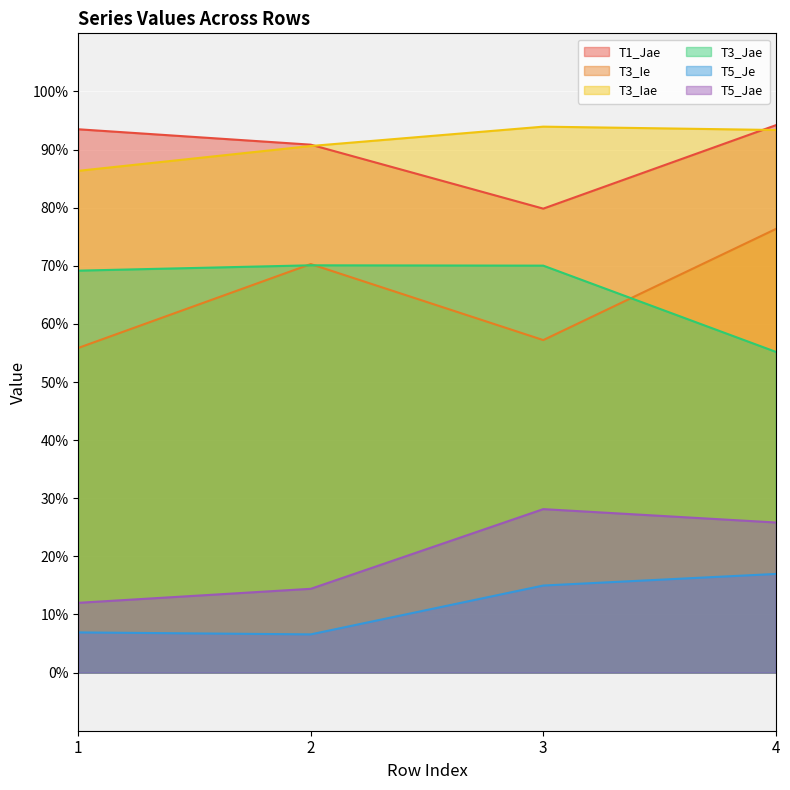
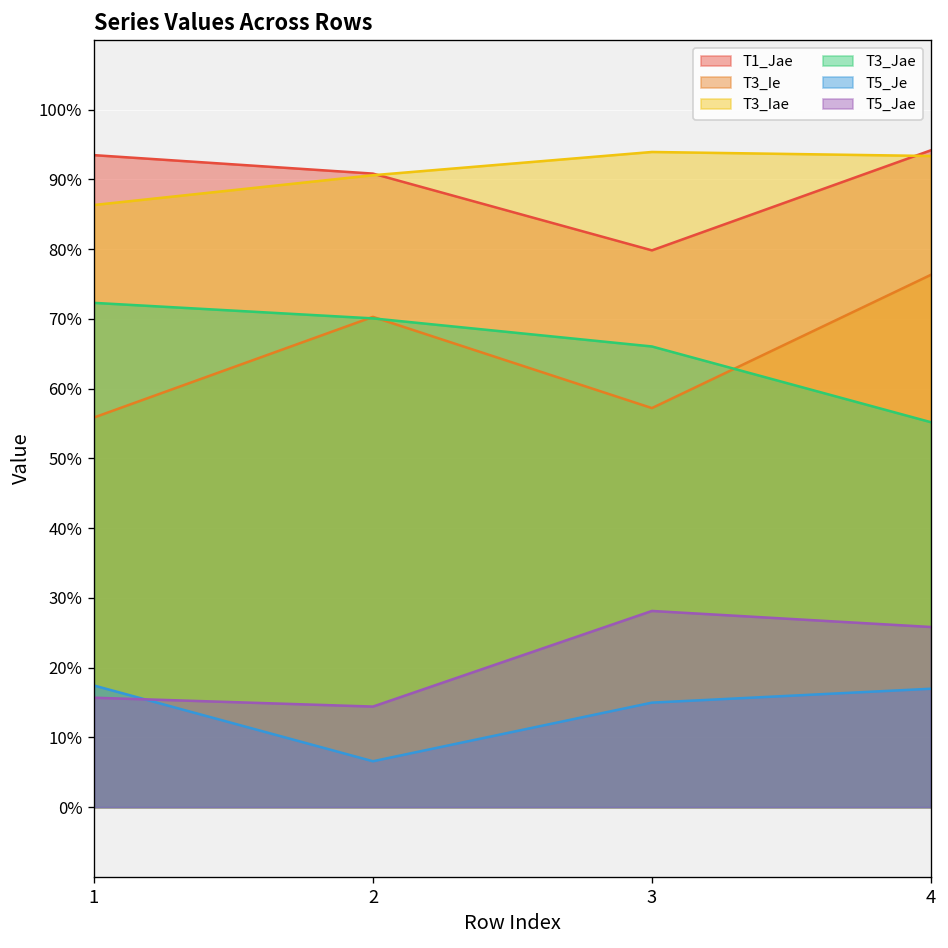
  {
    "T3_Jae": {
-     "1": "69%",
-     "3": "70%",
+     "1": "72%",
+     "3": "66%",
      "4": "55%"
    },
    "T5_Je": {
-     "1": "7%",
+     "1": "17%",
      "2": "7%",
      "3": "15%",
      "4": "17%"
    },
    "T5_Jae": {
-     "1": "12%",
+     "1": "16%",
      "2": "14%",
      "3": "28%",
      "4": "26%"
    }
  }
